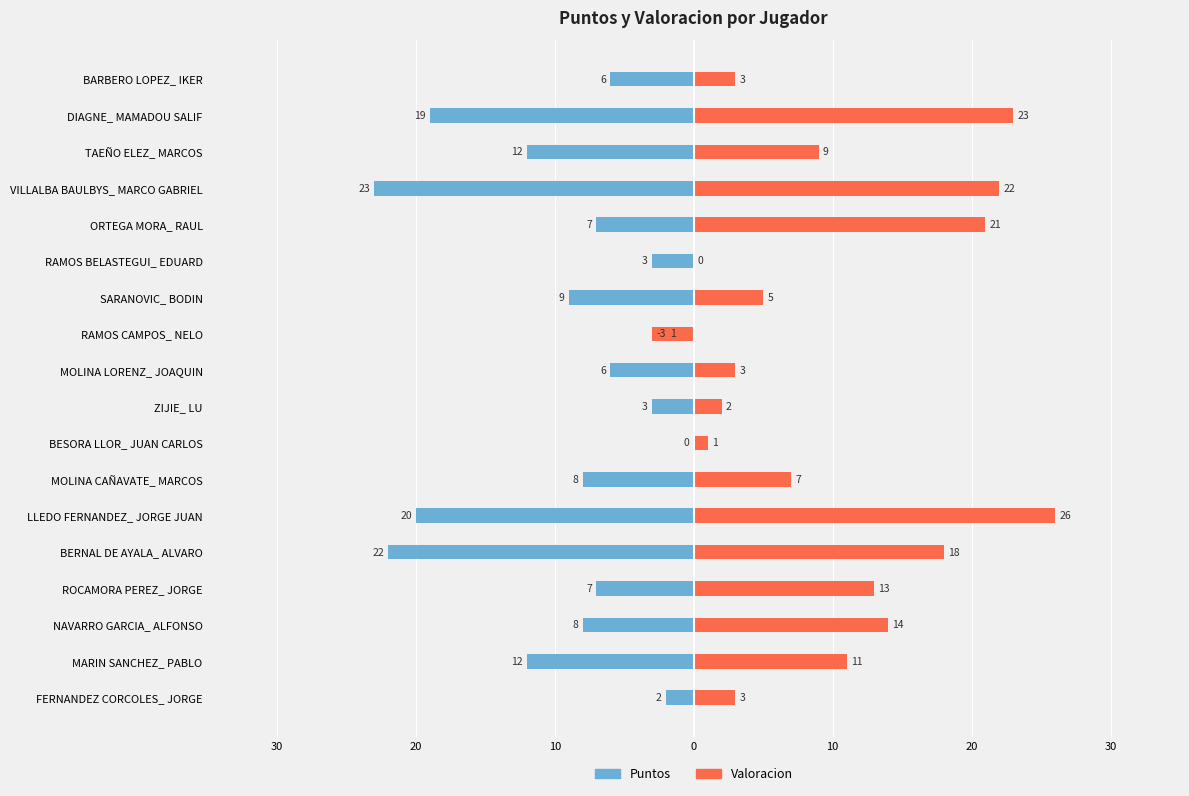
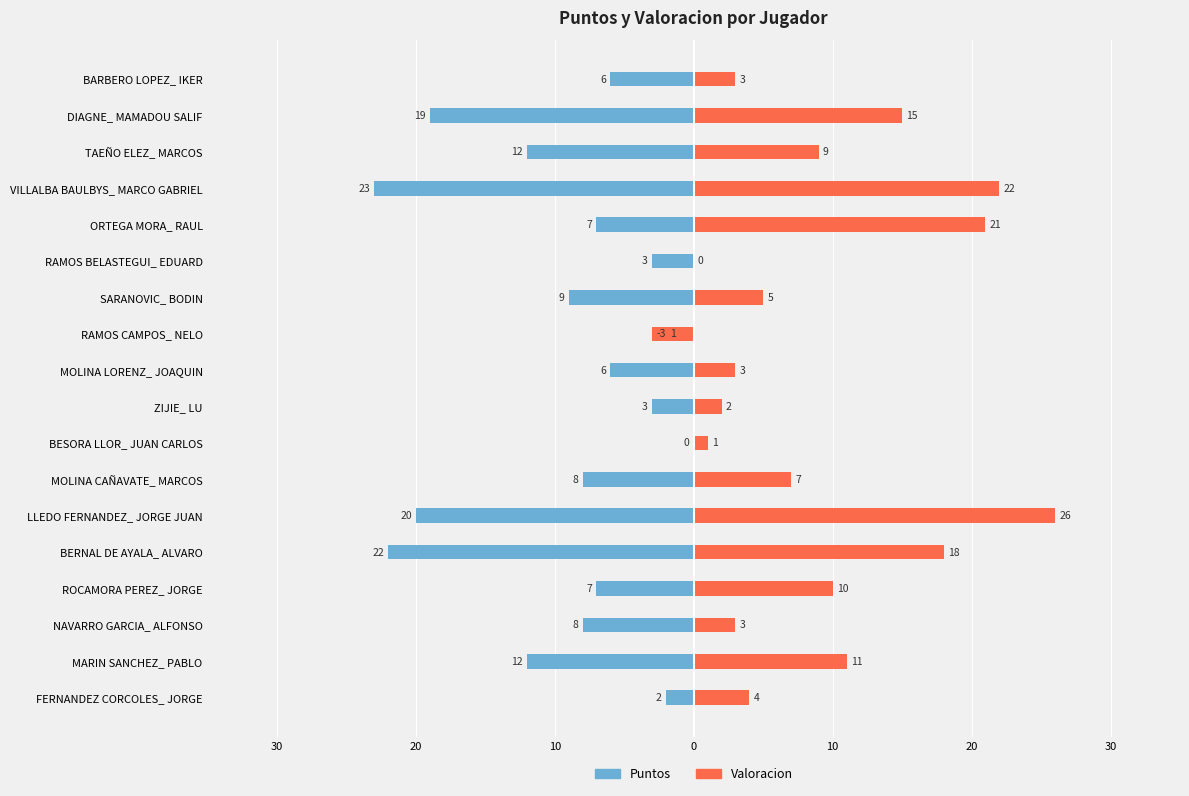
  {
    "Puntos": {
      "BESORA LLOR_ JUAN CARLOS": 0
    },
    "Valoracion": {
      "BARBERO LOPEZ_ IKER": 3,
-     "DIAGNE_ MAMADOU SALIF": 23,
+     "DIAGNE_ MAMADOU SALIF": 15,
      "TAEÑO ELEZ_ MARCOS": 9,
      "VILLALBA BAULBYS_ MARCO GABRIEL": 22,
      "ORTEGA MORA_ RAUL": 21,
      "RAMOS BELASTEGUI_ EDUARD": 0,
      "SARANOVIC_ BODIN": 5,
      "RAMOS CAMPOS_ NELO": -3,
      "MOLINA LORENZ_ JOAQUIN": 3,
      "ZIJIE_ LU": 2,
      "BESORA LLOR_ JUAN CARLOS": 1,
      "MOLINA CAÑAVATE_ MARCOS": 7,
      "LLEDO FERNANDEZ_ JORGE JUAN": 26,
      "BERNAL DE AYALA_ ALVARO": 18,
-     "ROCAMORA PEREZ_ JORGE": 13,
-     "NAVARRO GARCIA_ ALFONSO": 14,
+     "ROCAMORA PEREZ_ JORGE": 10,
+     "NAVARRO GARCIA_ ALFONSO": 3,
      "MARIN SANCHEZ_ PABLO": 11,
-     "FERNANDEZ CORCOLES_ JORGE": 3
+     "FERNANDEZ CORCOLES_ JORGE": 4
    }
  }
